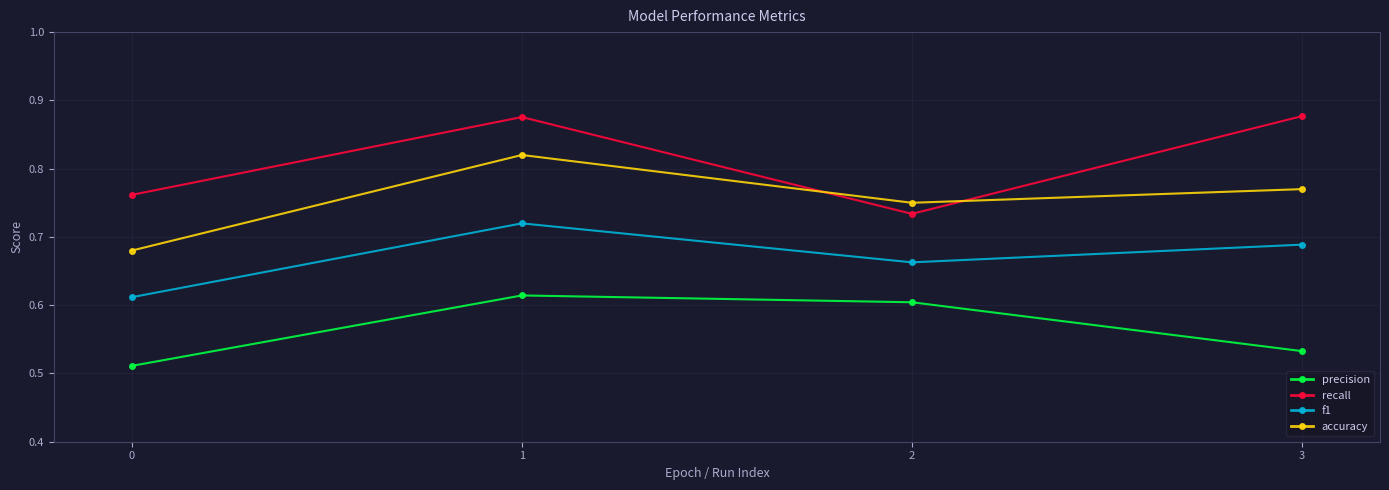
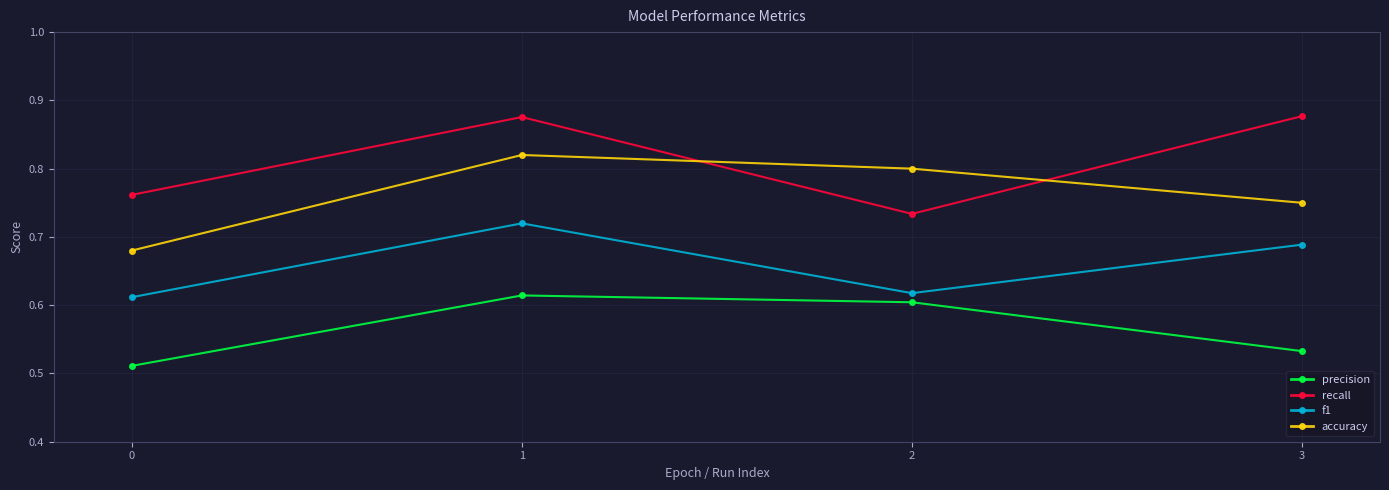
  {
    "precision": {
      "0": 0.51,
      "1": 0.61,
      "2": 0.60,
      "3": 0.53
    },
    "recall": {
      "0": 0.76,
      "1": 0.88,
      "2": 0.73,
      "3": 0.88
    },
    "f1": {
      "0": 0.61,
      "1": 0.72,
-     "2": 0.66,
+     "2": 0.62,
      "3": 0.69
    },
    "accuracy": {
      "0": 0.68,
      "1": 0.82,
-     "2": 0.75,
-     "3": 0.77
+     "2": 0.80,
+     "3": 0.75
    }
  }
